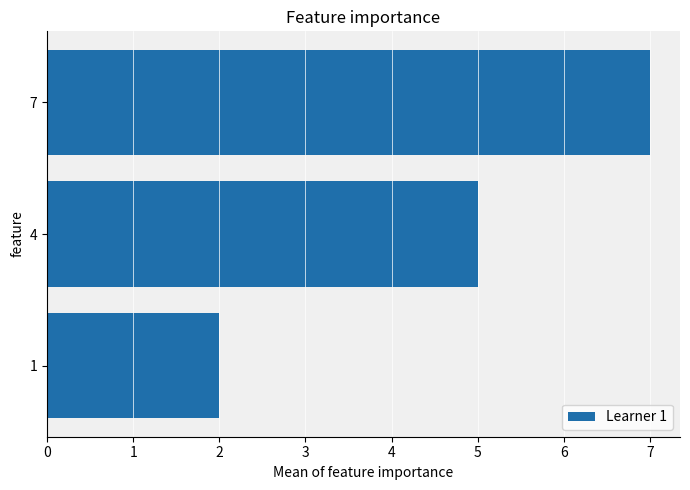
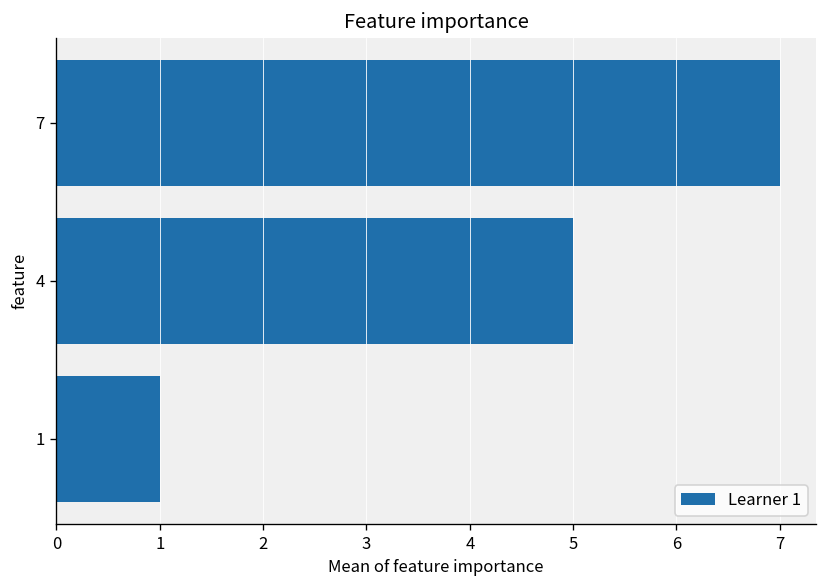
  {
    "7": 7,
    "4": 5,
-   "1": 2
+   "1": 1
  }
